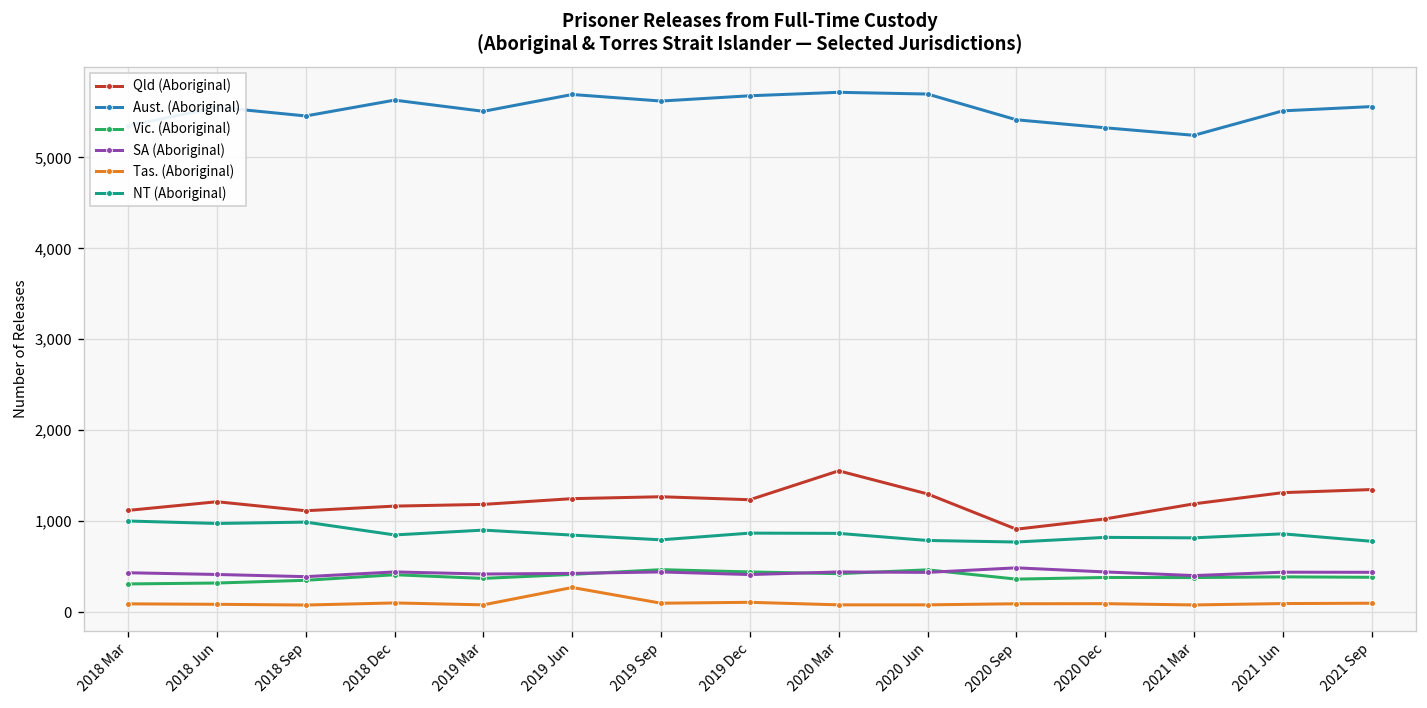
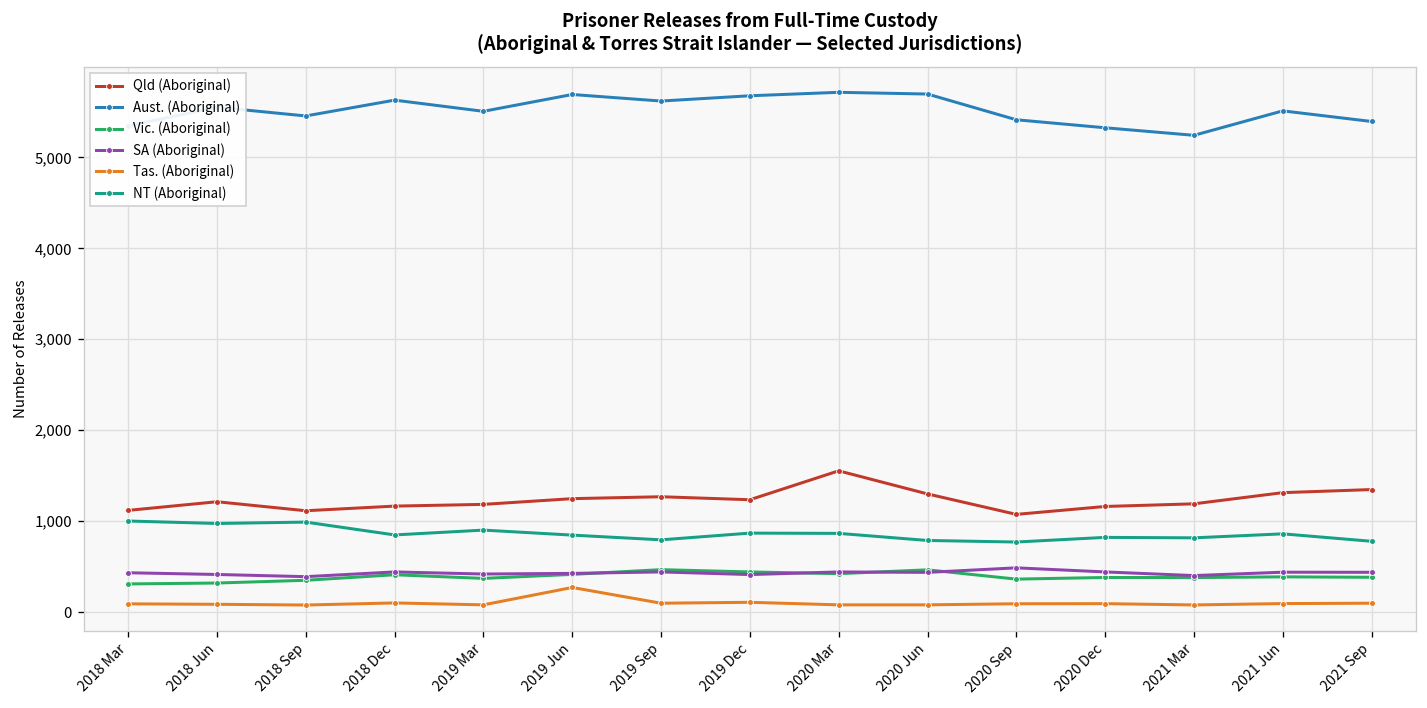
  {
    "Qld (Aboriginal)": {
      "2018 Mar": "1,100",
      "2018 Jun": "1,200",
      "2018 Sep": "1,100",
      "2018 Dec": "1,200",
      "2019 Mar": "1,200",
      "2019 Jun": "1,200",
      "2019 Sep": "1,300",
      "2019 Dec": "1,200",
      "2020 Mar": "1,600",
      "2020 Jun": "1,300",
-     "2020 Sep": "900",
-     "2020 Dec": "1,000",
+     "2020 Sep": "1,100",
+     "2020 Dec": "1,200",
      "2021 Mar": "1,200",
      "2021 Jun": "1,300",
      "2021 Sep": "1,300"
    },
    "Aust. (Aboriginal)": {
      "2018 Sep": "5,500",
      "2018 Dec": "5,600",
      "2019 Mar": "5,500",
      "2019 Jun": "5,700",
      "2019 Sep": "5,600",
      "2019 Dec": "5,700",
      "2020 Mar": "5,700",
      "2020 Jun": "5,700",
      "2020 Sep": "5,400",
      "2020 Dec": "5,300",
      "2021 Mar": "5,200",
      "2021 Jun": "5,500",
-     "2021 Sep": "5,600"
+     "2021 Sep": "5,400"
    },
    "SA (Aboriginal)": {
      "2018 Mar": "400",
      "2018 Jun": "400",
      "2018 Sep": "400",
      "2019 Mar": "400",
      "2020 Sep": "500",
      "2020 Dec": "400",
      "2021 Jun": "400",
      "2021 Sep": "400"
    },
    "Tas. (Aboriginal)": {
      "2018 Mar": "100",
      "2018 Jun": "100",
      "2018 Sep": "100",
      "2018 Dec": "100",
      "2019 Mar": "100",
      "2019 Jun": "300",
      "2019 Sep": "100",
      "2019 Dec": "100",
      "2020 Mar": "100",
      "2020 Jun": "100",
      "2020 Sep": "100",
      "2020 Dec": "100",
      "2021 Mar": "100",
      "2021 Jun": "100",
      "2021 Sep": "100"
    }
  }
